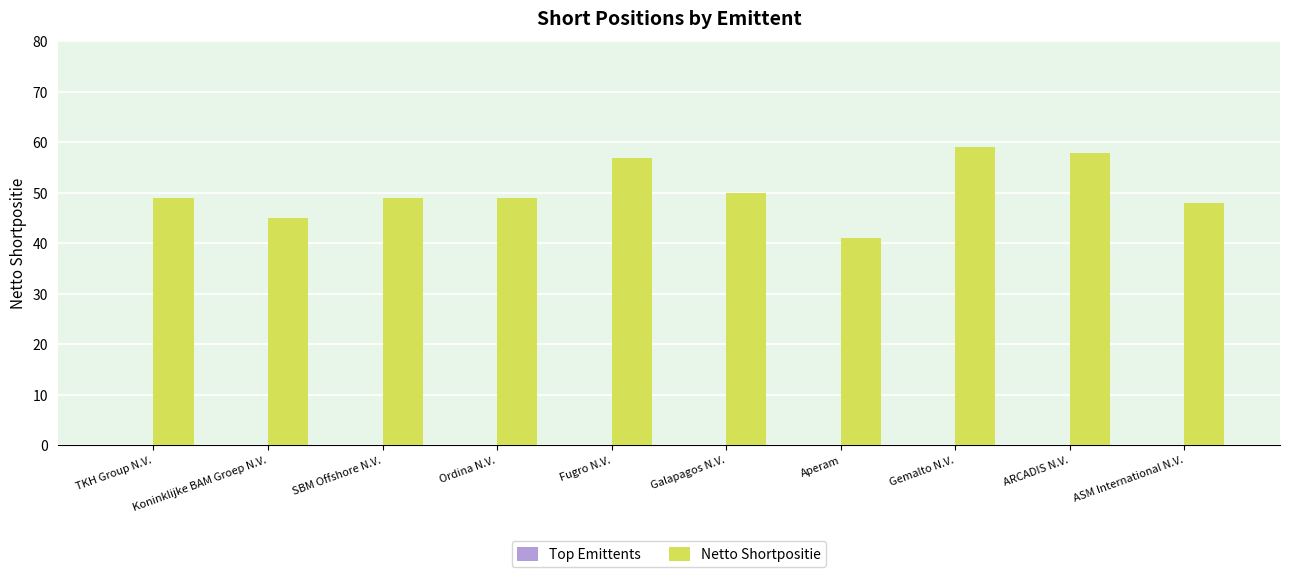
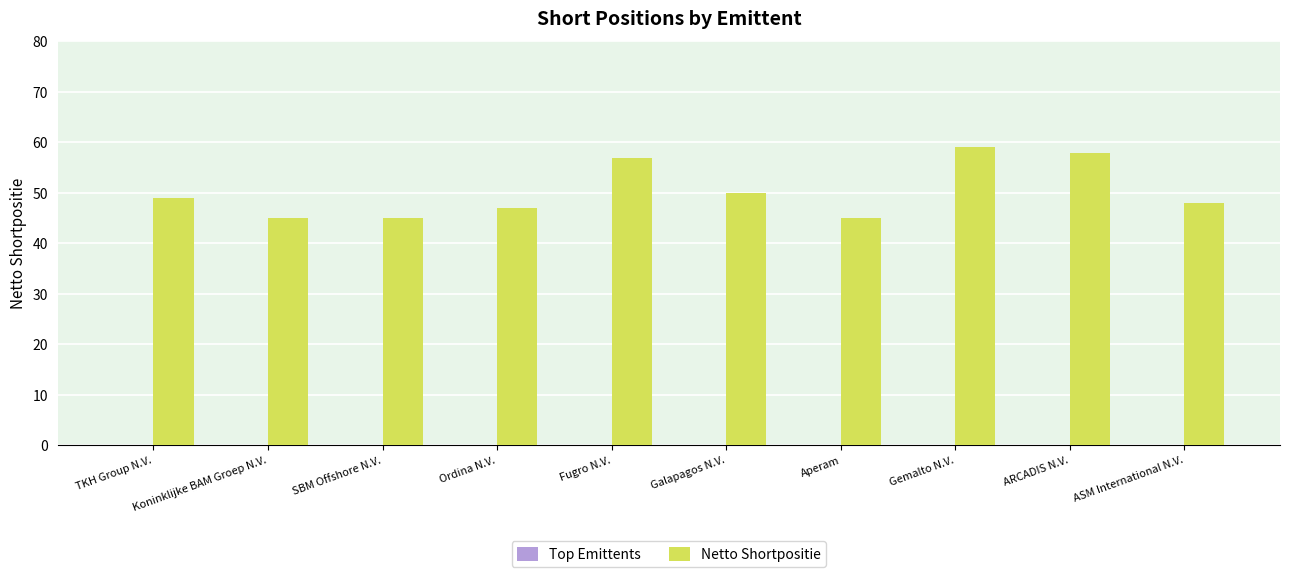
  {
    "Top Emittents": {
      "TKH Group N.V.": 0,
      "Koninklijke BAM Groep N.V.": 0,
      "SBM Offshore N.V.": 0,
      "Ordina N.V.": 0,
      "Fugro N.V.": 0,
      "Galapagos N.V.": 0,
      "Aperam": 0,
      "Gemalto N.V.": 0,
      "ARCADIS N.V.": 0,
      "ASM International N.V.": 0
    },
    "Netto Shortpositie": {
      "TKH Group N.V.": 49,
      "Koninklijke BAM Groep N.V.": 45,
-     "SBM Offshore N.V.": 49,
-     "Ordina N.V.": 49,
+     "SBM Offshore N.V.": 45,
+     "Ordina N.V.": 47,
      "Fugro N.V.": 57,
      "Galapagos N.V.": 50,
-     "Aperam": 41,
+     "Aperam": 45,
      "Gemalto N.V.": 59,
      "ARCADIS N.V.": 58,
      "ASM International N.V.": 48
    }
  }
